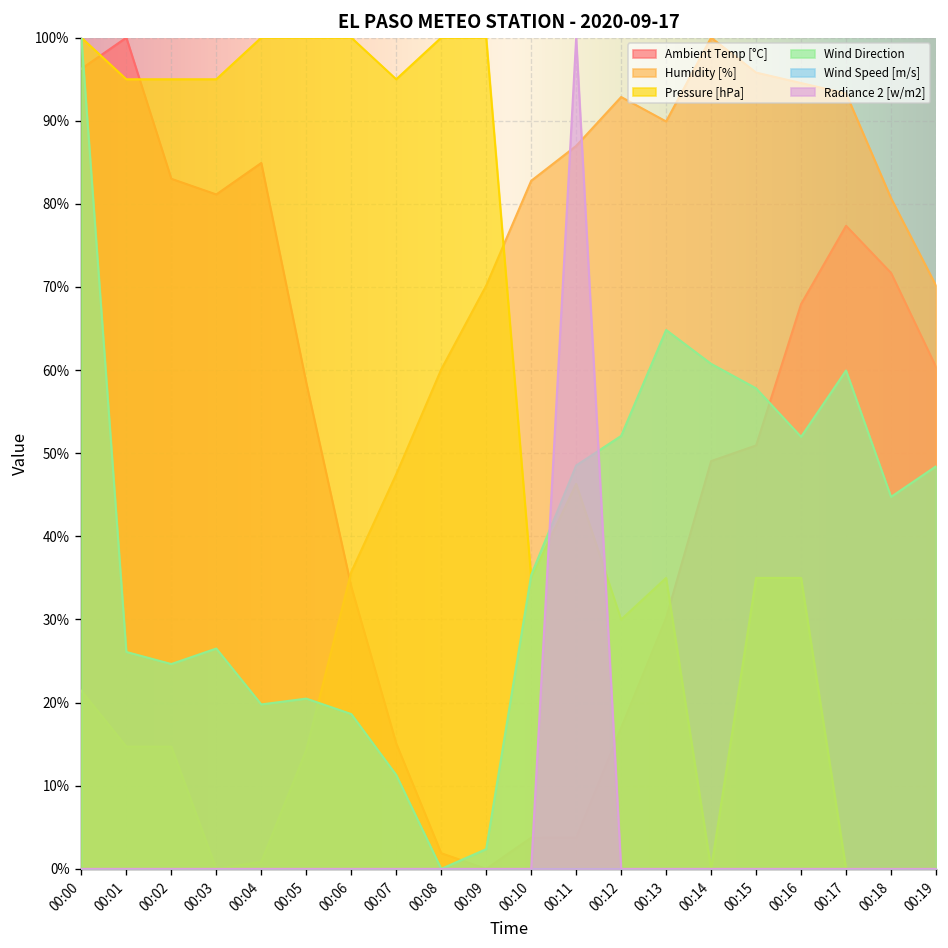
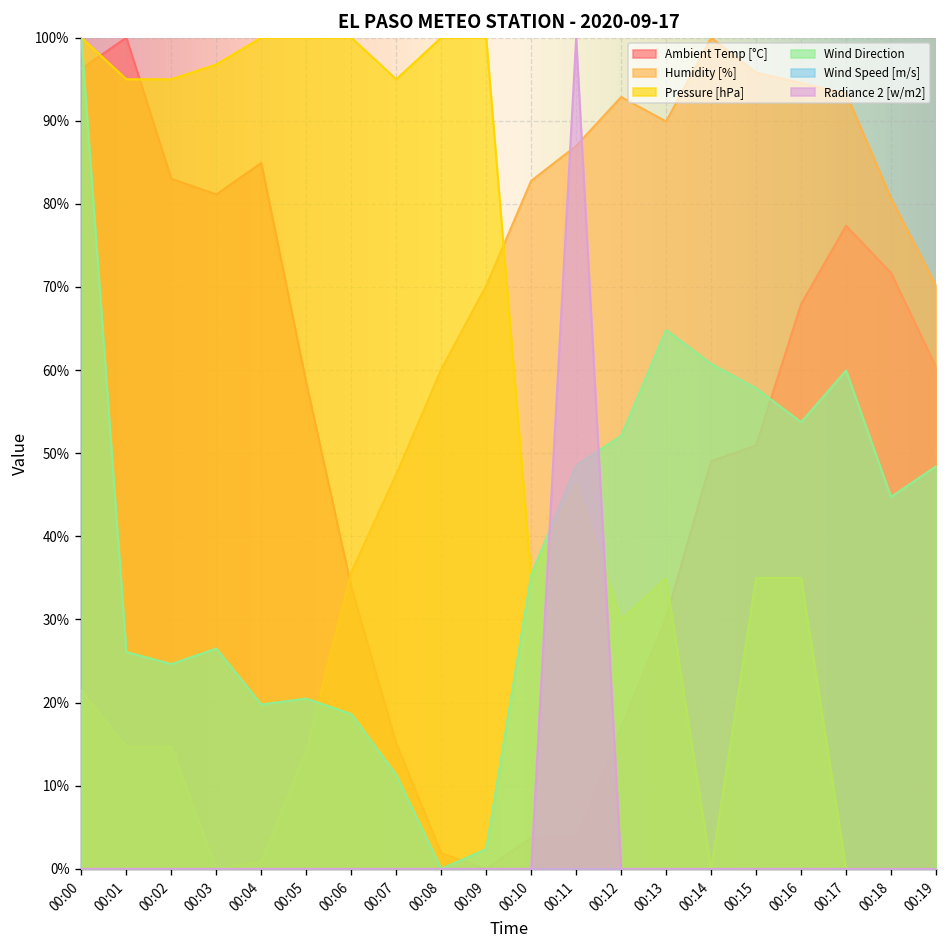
  {
    "Ambient Temp [°C]": {
      "00:00": "96%",
      "00:01": "100%",
      "00:02": "83%",
      "00:03": "81%",
      "00:04": "85%",
      "00:05": "58%",
      "00:06": "34%",
      "00:07": "15%",
      "00:08": "2%",
      "00:10": "4%",
      "00:11": "4%",
      "00:12": "17%",
      "00:13": "30%",
      "00:14": "49%",
      "00:15": "51%",
      "00:16": "68%",
      "00:17": "77%",
      "00:18": "72%",
      "00:19": "60%"
    },
    "Humidity [%]": {
      "00:00": "21%",
      "00:01": "15%",
      "00:02": "15%",
      "00:04": "1%",
      "00:05": "14%",
      "00:06": "36%",
      "00:07": "47%",
      "00:08": "60%",
      "00:09": "70%",
      "00:10": "83%",
      "00:11": "87%",
      "00:12": "93%",
      "00:13": "90%",
      "00:14": "100%",
      "00:18": "81%",
      "00:19": "70%"
    },
    "Pressure [hPa]": {
      "00:01": "95%",
      "00:02": "95%",
-     "00:03": "95%",
+     "00:03": "97%",
      "00:04": "100%",
      "00:05": "100%",
      "00:06": "100%",
      "00:07": "95%",
      "00:08": "100%",
      "00:09": "100%",
      "00:11": "46%",
      "00:12": "30%",
      "00:13": "35%",
      "00:15": "35%",
      "00:16": "35%"
    },
    "Wind Direction": {
      "00:01": "26%",
      "00:02": "25%",
      "00:03": "27%",
      "00:04": "20%",
      "00:05": "20%",
      "00:06": "19%",
      "00:07": "11%",
      "00:09": "2%",
      "00:11": "49%",
      "00:12": "52%",
      "00:13": "65%",
      "00:14": "61%",
      "00:15": "58%",
-     "00:16": "52%",
+     "00:16": "54%",
      "00:17": "60%",
      "00:18": "45%",
      "00:19": "48%"
    },
    "Wind Speed [m/s]": {
      "00:11": "0%"
    },
    "Radiance 2 [w/m2]": {
      "00:11": "100%"
    }
  }
